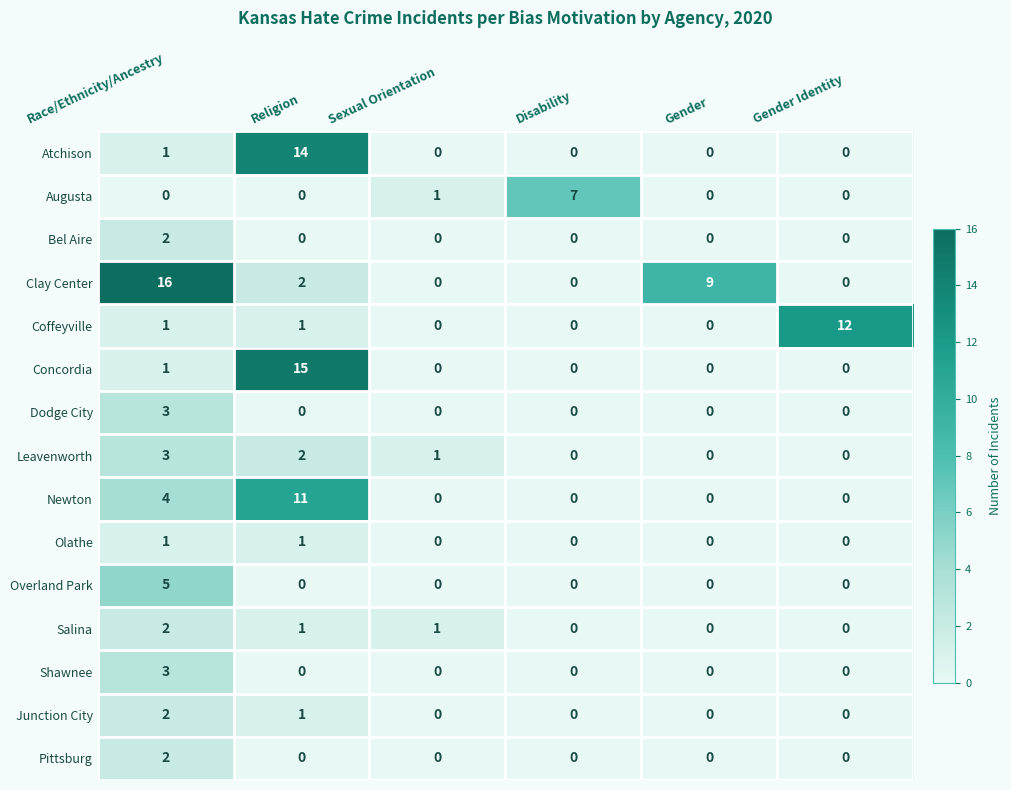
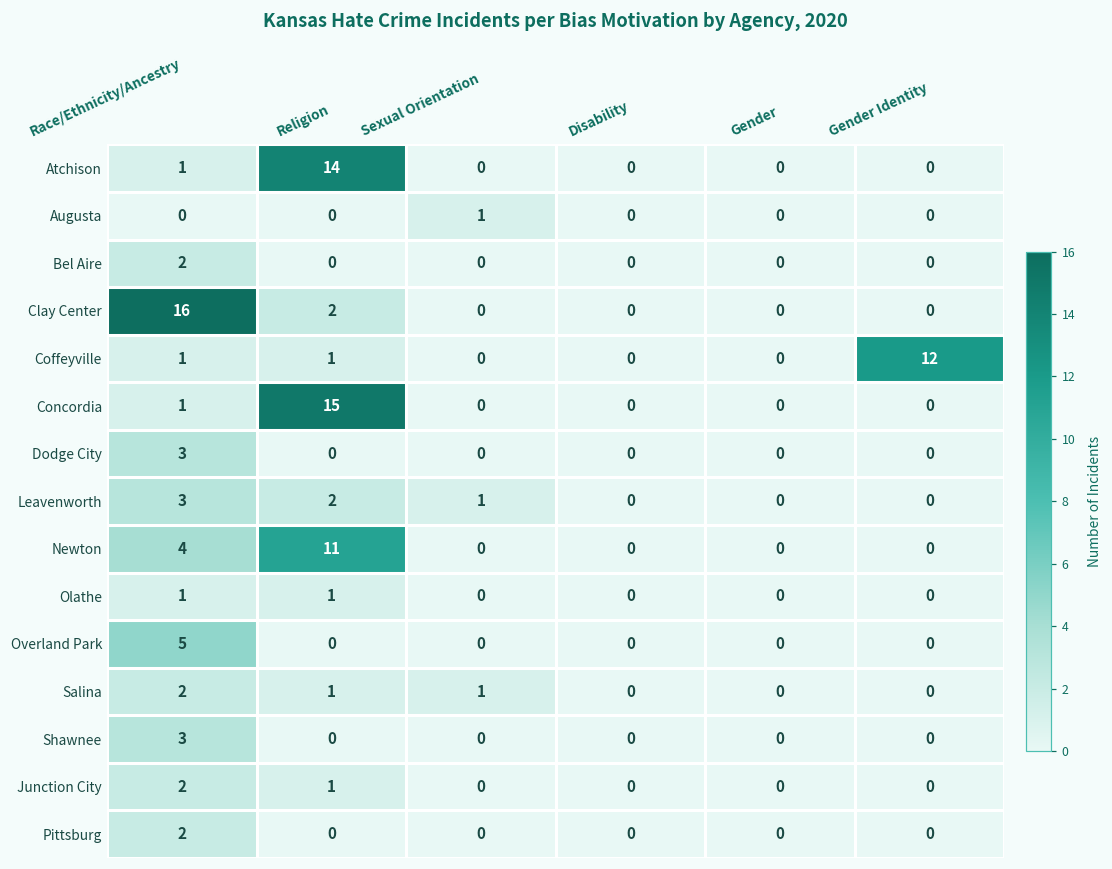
  {
    "Atchison": {
      "Race/Ethnicity/Ancestry": 1,
      "Religion": 14,
      "Sexual Orientation": 0,
      "Disability": 0,
      "Gender": 0,
      "Gender Identity": 0
    },
    "Augusta": {
      "Race/Ethnicity/Ancestry": 0,
      "Religion": 0,
      "Sexual Orientation": 1,
-     "Disability": 7,
+     "Disability": 0,
      "Gender": 0,
      "Gender Identity": 0
    },
    "Bel Aire": {
      "Race/Ethnicity/Ancestry": 2,
      "Religion": 0,
      "Sexual Orientation": 0,
      "Disability": 0,
      "Gender": 0,
      "Gender Identity": 0
    },
    "Clay Center": {
      "Race/Ethnicity/Ancestry": 16,
      "Religion": 2,
      "Sexual Orientation": 0,
      "Disability": 0,
-     "Gender": 9,
+     "Gender": 0,
      "Gender Identity": 0
    },
    "Coffeyville": {
      "Race/Ethnicity/Ancestry": 1,
      "Religion": 1,
      "Sexual Orientation": 0,
      "Disability": 0,
      "Gender": 0,
      "Gender Identity": 12
    },
    "Concordia": {
      "Race/Ethnicity/Ancestry": 1,
      "Religion": 15,
      "Sexual Orientation": 0,
      "Disability": 0,
      "Gender": 0,
      "Gender Identity": 0
    },
    "Dodge City": {
      "Race/Ethnicity/Ancestry": 3,
      "Religion": 0,
      "Sexual Orientation": 0,
      "Disability": 0,
      "Gender": 0,
      "Gender Identity": 0
    },
    "Leavenworth": {
      "Race/Ethnicity/Ancestry": 3,
      "Religion": 2,
      "Sexual Orientation": 1,
      "Disability": 0,
      "Gender": 0,
      "Gender Identity": 0
    },
    "Newton": {
      "Race/Ethnicity/Ancestry": 4,
      "Religion": 11,
      "Sexual Orientation": 0,
      "Disability": 0,
      "Gender": 0,
      "Gender Identity": 0
    },
    "Olathe": {
      "Race/Ethnicity/Ancestry": 1,
      "Religion": 1,
      "Sexual Orientation": 0,
      "Disability": 0,
      "Gender": 0,
      "Gender Identity": 0
    },
    "Overland Park": {
      "Race/Ethnicity/Ancestry": 5,
      "Religion": 0,
      "Sexual Orientation": 0,
      "Disability": 0,
      "Gender": 0,
      "Gender Identity": 0
    },
    "Salina": {
      "Race/Ethnicity/Ancestry": 2,
      "Religion": 1,
      "Sexual Orientation": 1,
      "Disability": 0,
      "Gender": 0,
      "Gender Identity": 0
    },
    "Shawnee": {
      "Race/Ethnicity/Ancestry": 3,
      "Religion": 0,
      "Sexual Orientation": 0,
      "Disability": 0,
      "Gender": 0,
      "Gender Identity": 0
    },
    "Junction City": {
      "Race/Ethnicity/Ancestry": 2,
      "Religion": 1,
      "Sexual Orientation": 0,
      "Disability": 0,
      "Gender": 0,
      "Gender Identity": 0
    },
    "Pittsburg": {
      "Race/Ethnicity/Ancestry": 2,
      "Religion": 0,
      "Sexual Orientation": 0,
      "Disability": 0,
      "Gender": 0,
      "Gender Identity": 0
    }
  }
